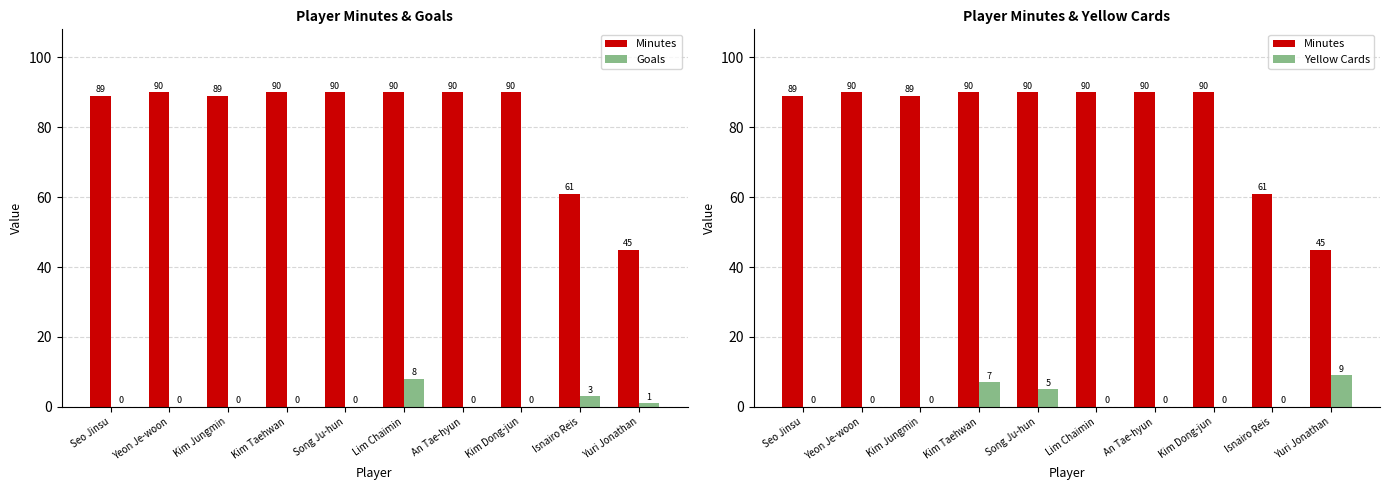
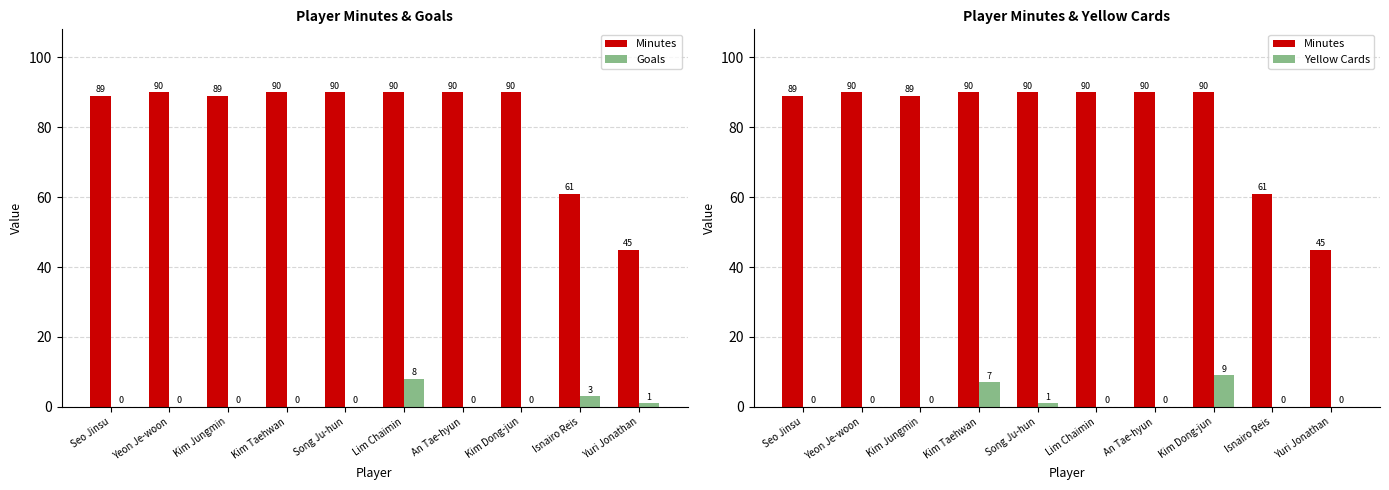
  {
    "Player Minutes & Goals": {
      "Minutes": {
        "Seo Jinsu": 89,
        "Yeon Je-woon": 90,
        "Kim Jungmin": 89,
        "Kim Taehwan": 90,
        "Song Ju-hun": 90,
        "Lim Chaimin": 90,
        "An Tae-hyun": 90,
        "Kim Dong-jun": 90,
        "Isnairo Reis": 61,
        "Yuri Jonathan": 45
      },
      "Goals": {
        "Seo Jinsu": 0,
        "Yeon Je-woon": 0,
        "Kim Jungmin": 0,
        "Kim Taehwan": 0,
        "Song Ju-hun": 0,
        "Lim Chaimin": 8,
        "An Tae-hyun": 0,
        "Kim Dong-jun": 0,
        "Isnairo Reis": 3,
        "Yuri Jonathan": 1
      }
    },
    "Player Minutes & Yellow Cards": {
      "Minutes": {
        "Seo Jinsu": 89,
        "Yeon Je-woon": 90,
        "Kim Jungmin": 89,
        "Kim Taehwan": 90,
        "Song Ju-hun": 90,
        "Lim Chaimin": 90,
        "An Tae-hyun": 90,
        "Kim Dong-jun": 90,
        "Isnairo Reis": 61,
        "Yuri Jonathan": 45
      },
      "Yellow Cards": {
        "Seo Jinsu": 0,
        "Yeon Je-woon": 0,
        "Kim Jungmin": 0,
        "Kim Taehwan": 7,
-       "Song Ju-hun": 5,
+       "Song Ju-hun": 1,
        "Lim Chaimin": 0,
        "An Tae-hyun": 0,
-       "Kim Dong-jun": 0,
+       "Kim Dong-jun": 9,
        "Isnairo Reis": 0,
-       "Yuri Jonathan": 9
+       "Yuri Jonathan": 0
      }
    }
  }
